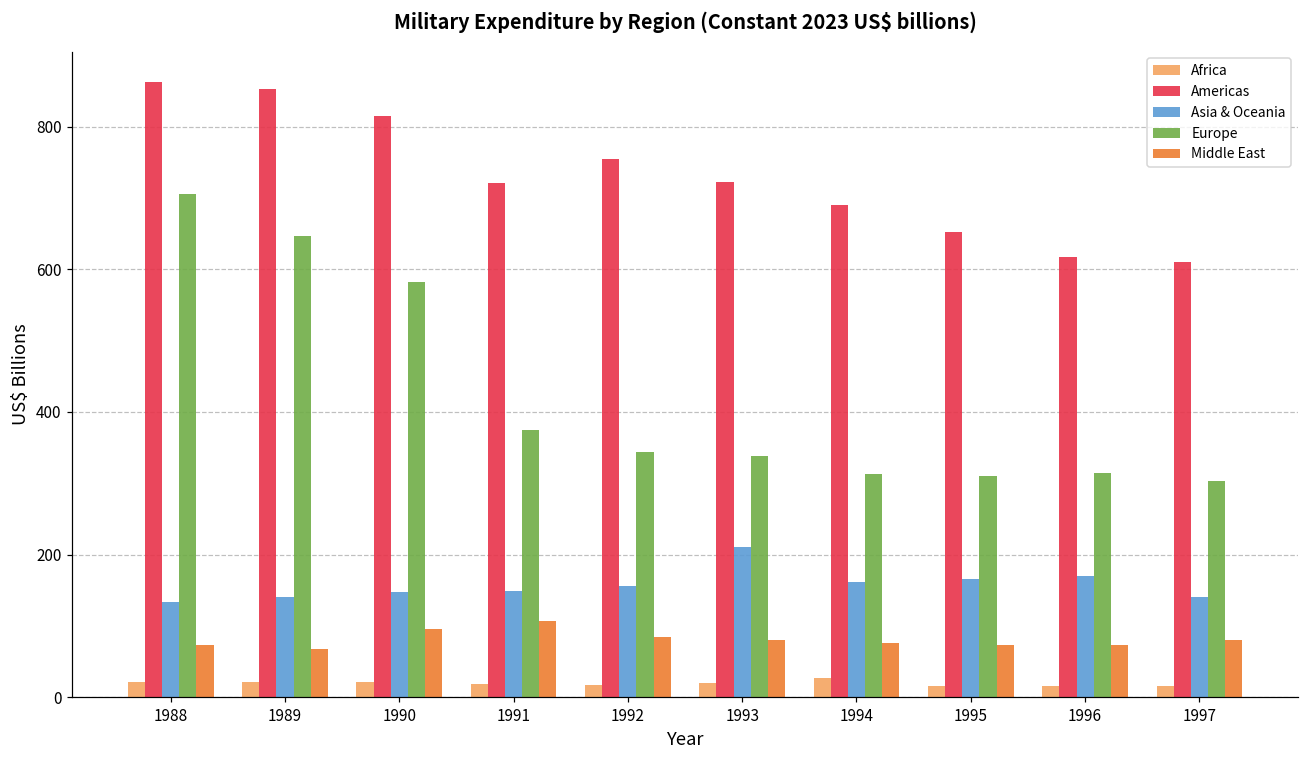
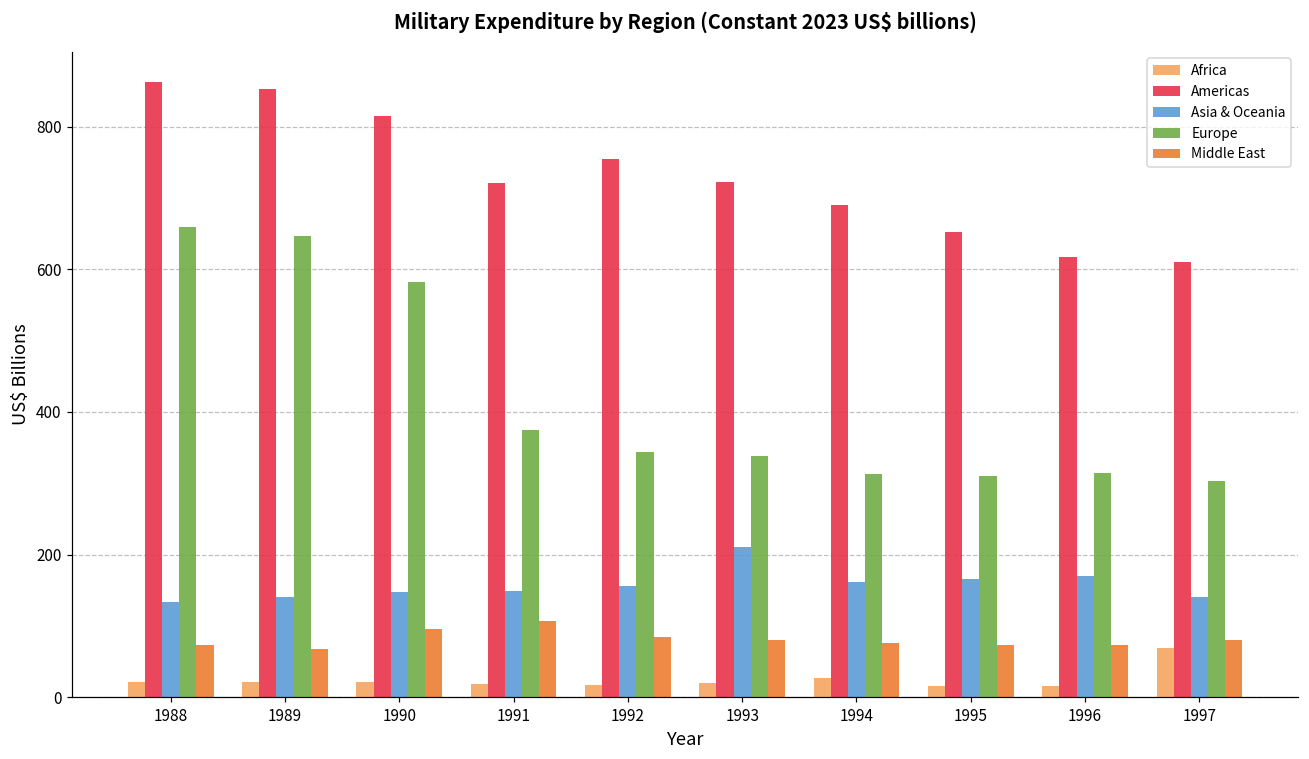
  {
    "Africa": {
      "1988": 20,
      "1989": 20,
      "1990": 20,
      "1991": 20,
      "1992": 20,
      "1993": 20,
      "1994": 30,
      "1995": 20,
      "1996": 20,
-     "1997": 20
+     "1997": 70
    },
    "Americas": {
      "1988": 860,
      "1989": 850,
      "1990": 820,
      "1991": 720,
      "1992": 760,
      "1993": 720,
      "1994": 690,
      "1995": 650,
      "1996": 620,
      "1997": 610
    },
    "Asia & Oceania": {
      "1988": 130,
      "1989": 140,
      "1990": 150,
      "1991": 150,
      "1992": 160,
      "1993": 210,
      "1994": 160,
      "1995": 170,
      "1996": 170,
      "1997": 140
    },
    "Europe": {
-     "1988": 710,
+     "1988": 660,
      "1989": 650,
      "1990": 580,
      "1991": 380,
      "1992": 340,
      "1993": 340,
      "1994": 310,
      "1995": 310,
      "1996": 310,
      "1997": 300
    },
    "Middle East": {
      "1988": 70,
      "1989": 70,
      "1990": 100,
      "1991": 110,
      "1992": 80,
      "1993": 80,
      "1994": 80,
      "1995": 70,
      "1996": 70,
      "1997": 80
    }
  }
